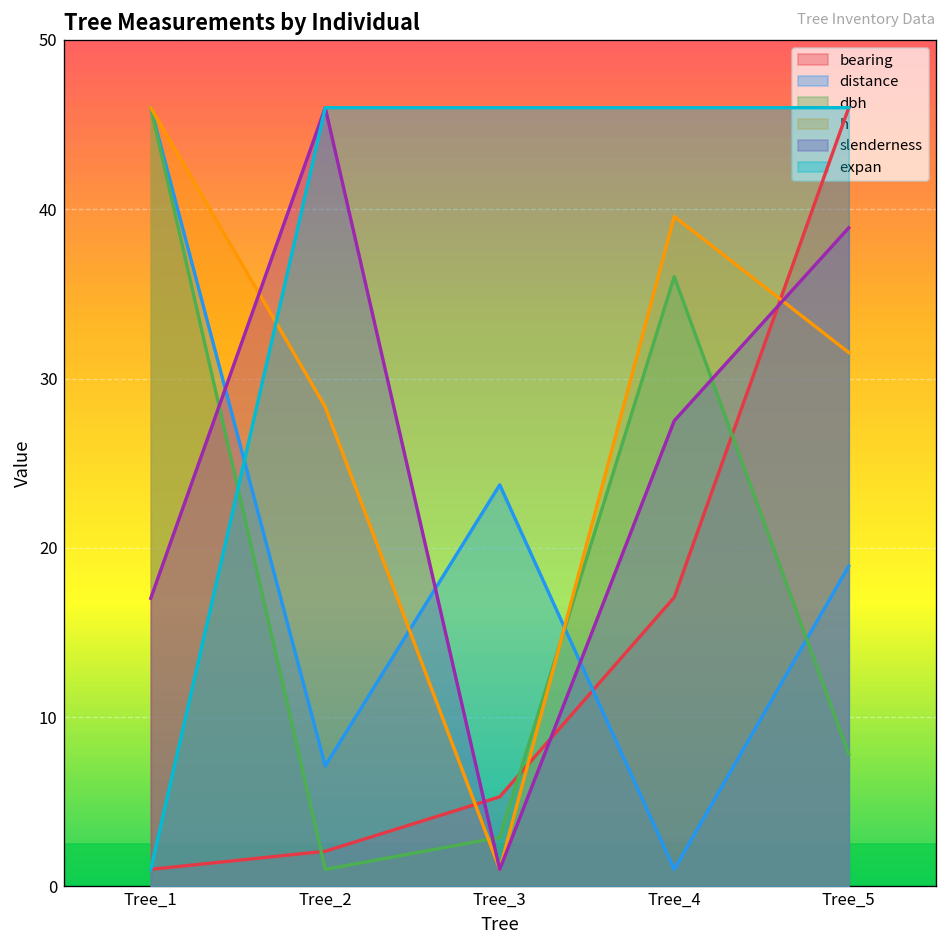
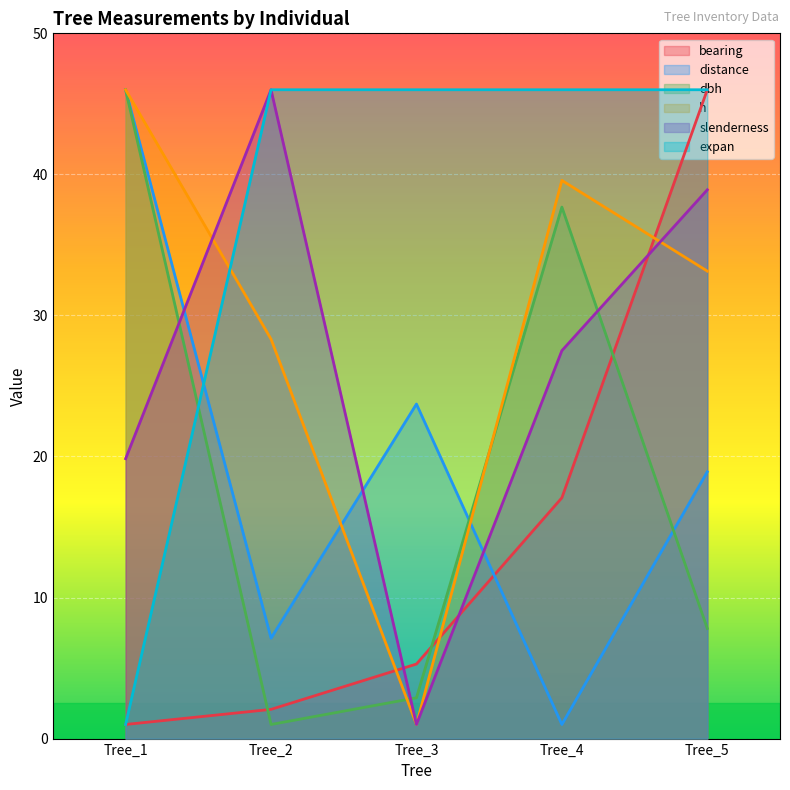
  {
    "bearing": {
      "Tree_3": 5.3,
      "Tree_4": 17.1
    },
    "dbh": {
      "Tree_3": 2.9,
-     "Tree_4": 36.0,
+     "Tree_4": 37.7,
      "Tree_5": 7.8
    },
    "h": {
      "Tree_2": 28.3,
      "Tree_4": 39.6,
-     "Tree_5": 31.5
+     "Tree_5": 33.1
    },
    "slenderness": {
-     "Tree_1": 17.0,
+     "Tree_1": 19.8,
      "Tree_4": 27.5,
      "Tree_5": 38.9
    }
  }
